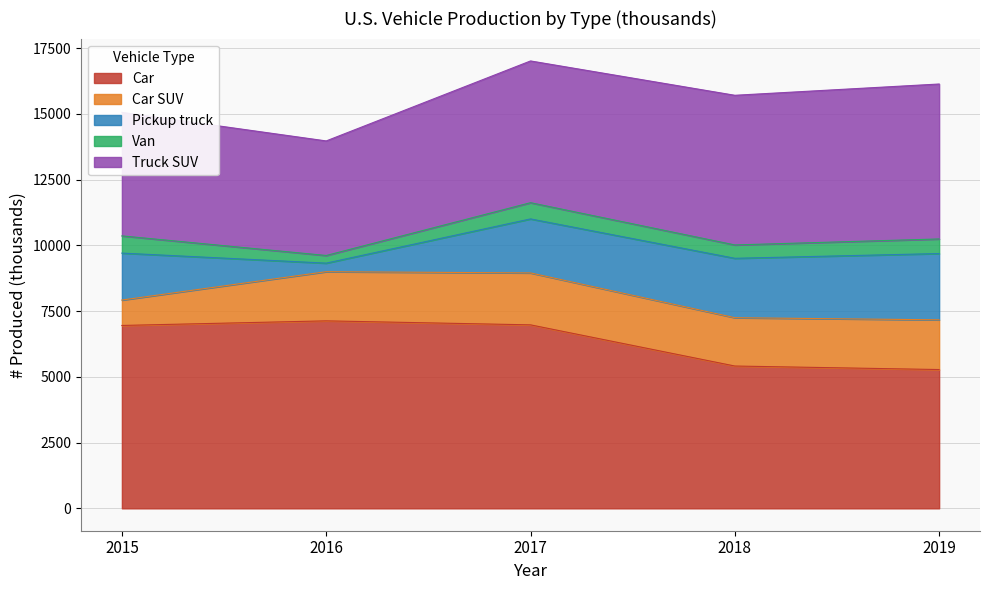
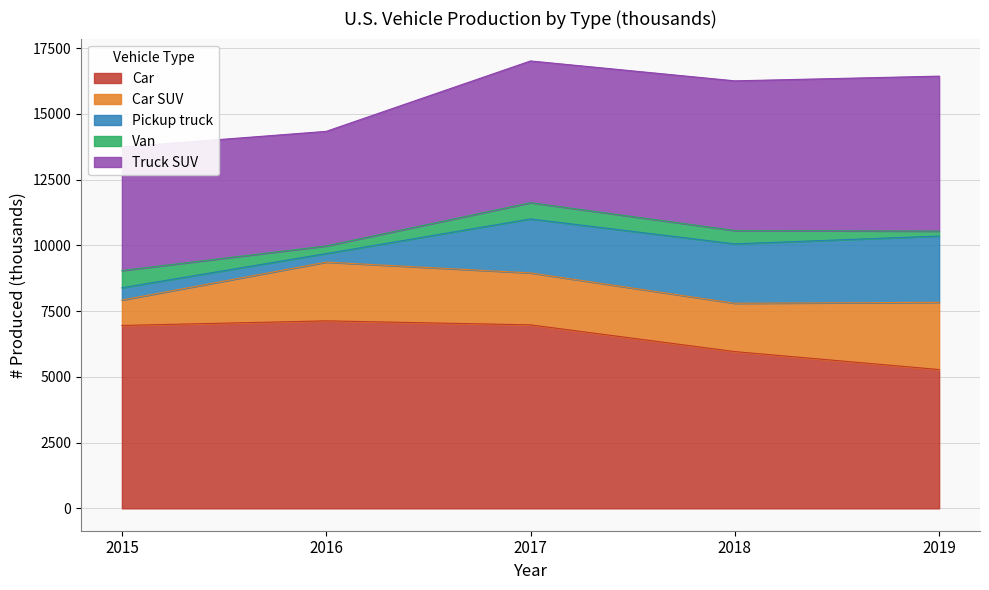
  {
    "Car": {
      "2015": 7000,
      "2016": 7100,
      "2017": 7000,
-     "2018": 5400,
+     "2018": 6000,
      "2019": 5300
    },
    "Car SUV": {
      "2015": 1000,
-     "2016": 1900,
+     "2016": 2200,
      "2017": 2000,
      "2018": 1800,
-     "2019": 1900
+     "2019": 2600
    },
    "Pickup truck": {
-     "2015": 1800,
+     "2015": 500,
      "2016": 300,
      "2017": 2100,
      "2018": 2300,
      "2019": 2500
    },
    "Van": {
      "2015": 700,
      "2016": 300,
      "2017": 600,
      "2018": 500,
-     "2019": 600
+     "2019": 200
    },
    "Truck SUV": {
      "2016": 4400,
      "2017": 5400,
      "2018": 5700,
      "2019": 5900
    }
  }
